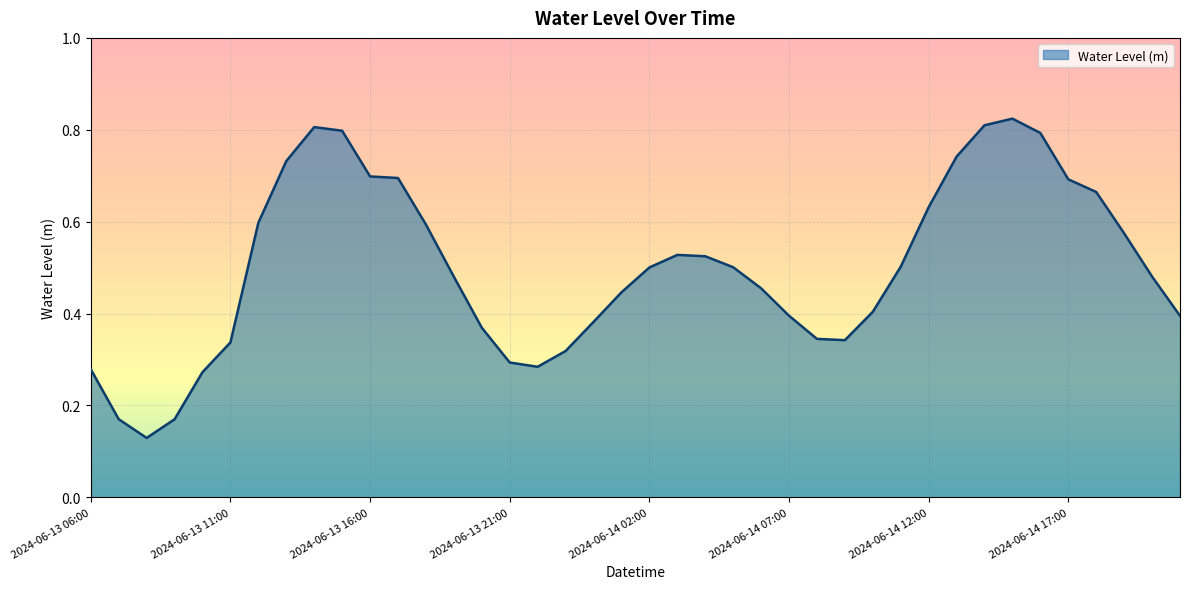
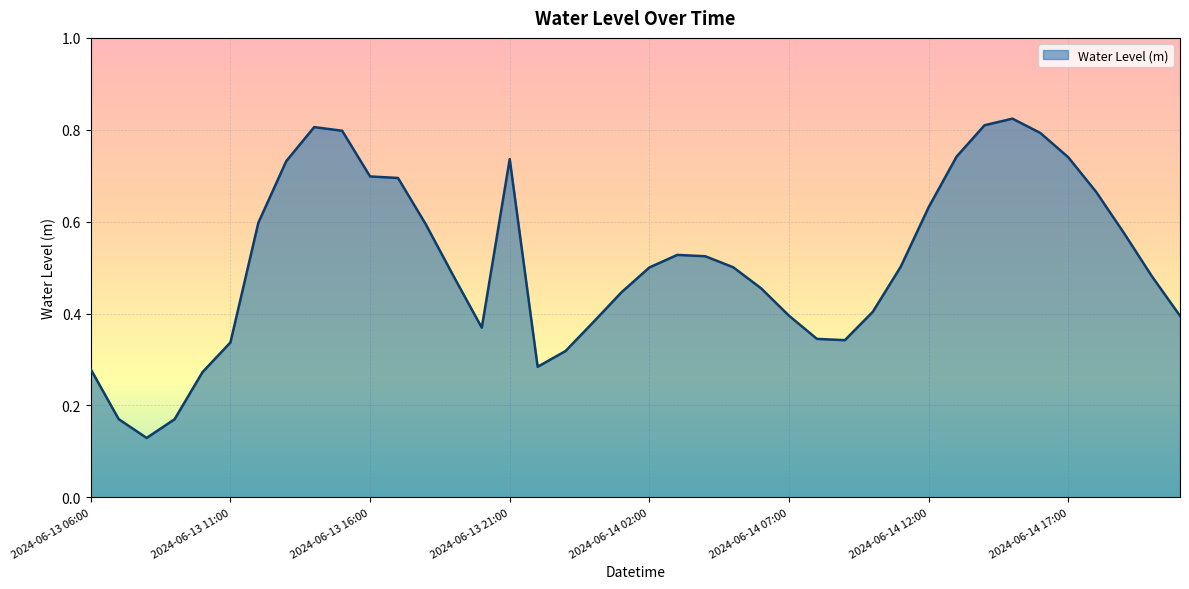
  {
    "2024-06-13 06:00": 0.28,
    "2024-06-13 11:00": 0.34,
    "2024-06-13 16:00": 0.70,
-   "2024-06-13 21:00": 0.29,
+   "2024-06-13 21:00": 0.74,
    "2024-06-14 02:00": 0.50,
    "2024-06-14 07:00": 0.40,
    "2024-06-14 12:00": 0.63,
-   "2024-06-14 17:00": 0.69
+   "2024-06-14 17:00": 0.74
  }
